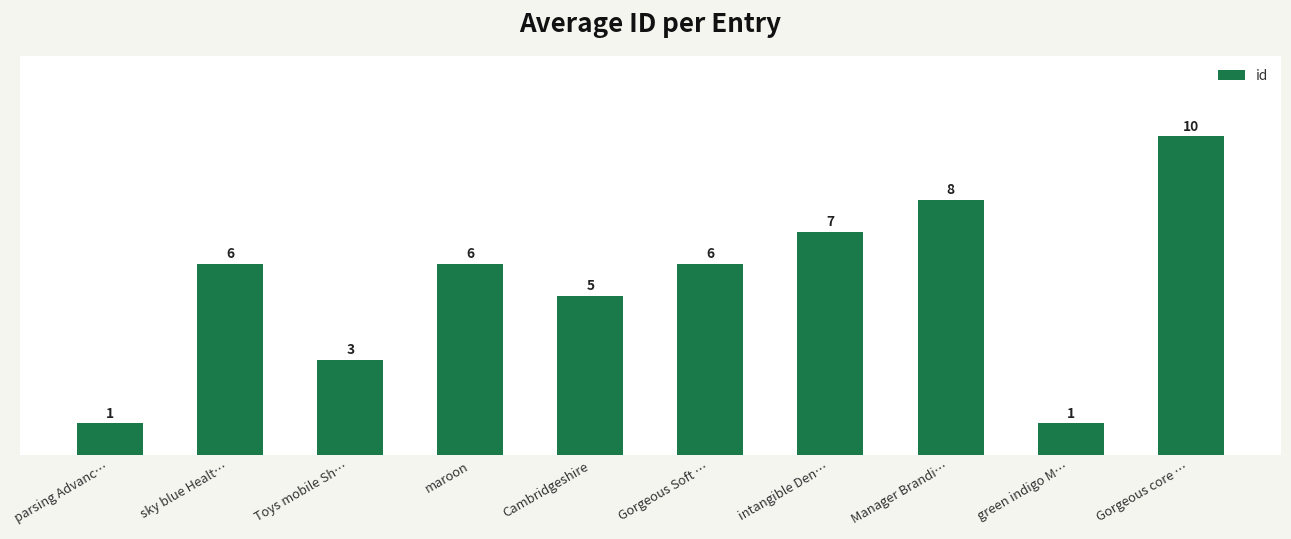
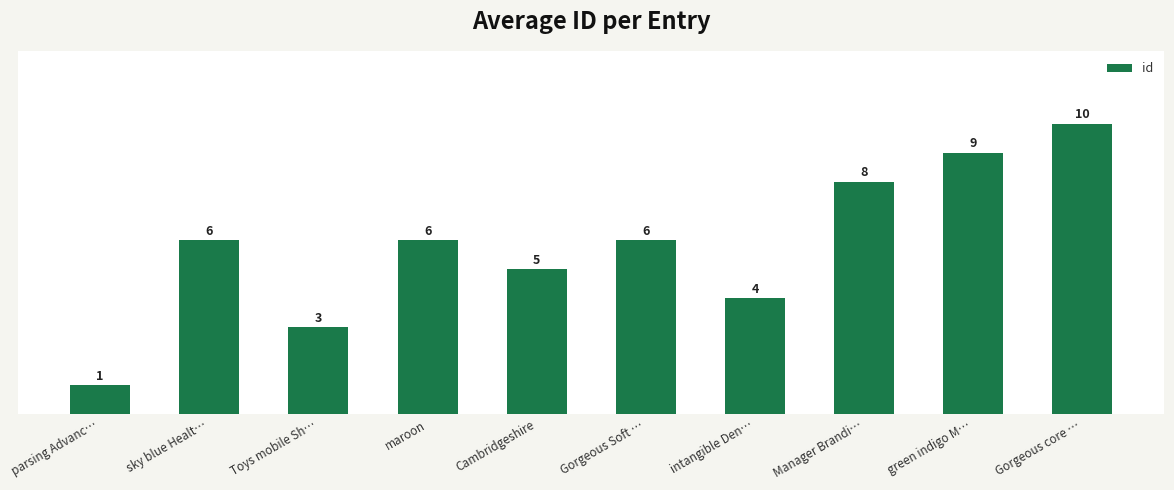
  {
    "parsing Advanc…": 1,
    "sky blue Healt…": 6,
    "Toys mobile Sh…": 3,
    "maroon": 6,
    "Cambridgeshire": 5,
    "Gorgeous Soft …": 6,
-   "intangible Den…": 7,
+   "intangible Den…": 4,
    "Manager Brandi…": 8,
-   "green indigo M…": 1,
+   "green indigo M…": 9,
    "Gorgeous core …": 10
  }
